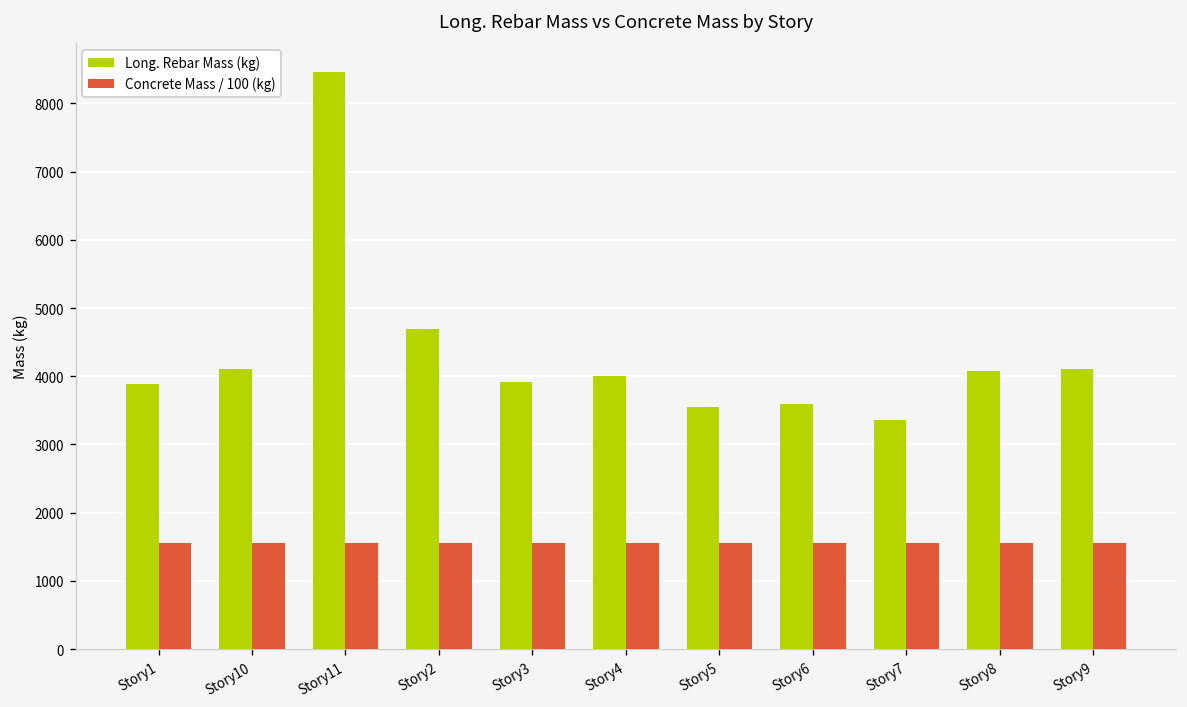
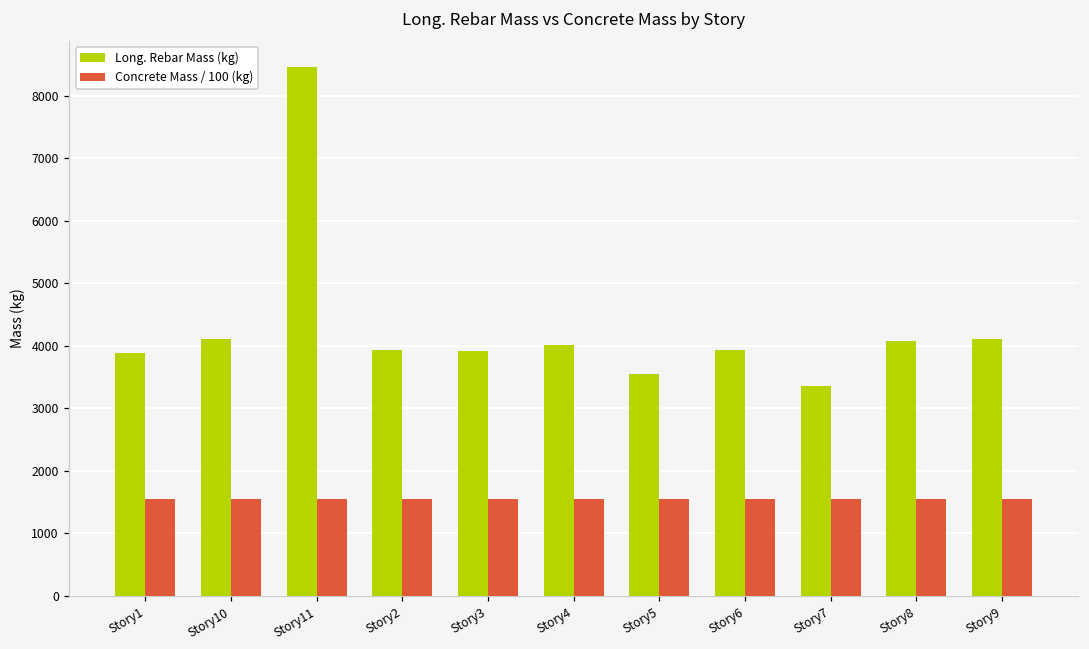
  {
    "Long. Rebar Mass (kg)": {
      "Story1": 3900,
      "Story10": 4100,
      "Story11": 8500,
-     "Story2": 4700,
+     "Story2": 3900,
      "Story3": 3900,
      "Story4": 4000,
      "Story5": 3500,
-     "Story6": 3600,
+     "Story6": 3900,
      "Story7": 3400,
      "Story8": 4100,
      "Story9": 4100
    },
    "Concrete Mass / 100 (kg)": {
      "Story1": 1600,
      "Story10": 1600,
      "Story11": 1600,
      "Story2": 1600,
      "Story3": 1600,
      "Story4": 1600,
      "Story5": 1600,
      "Story6": 1600,
      "Story7": 1600,
      "Story8": 1600,
      "Story9": 1600
    }
  }
